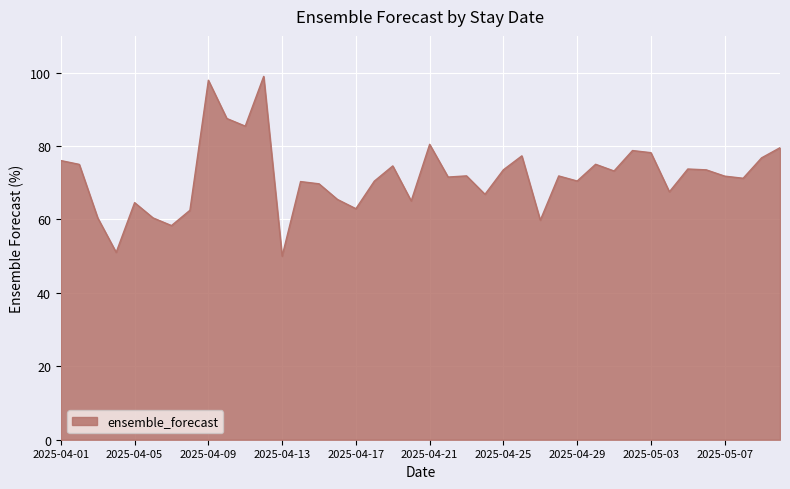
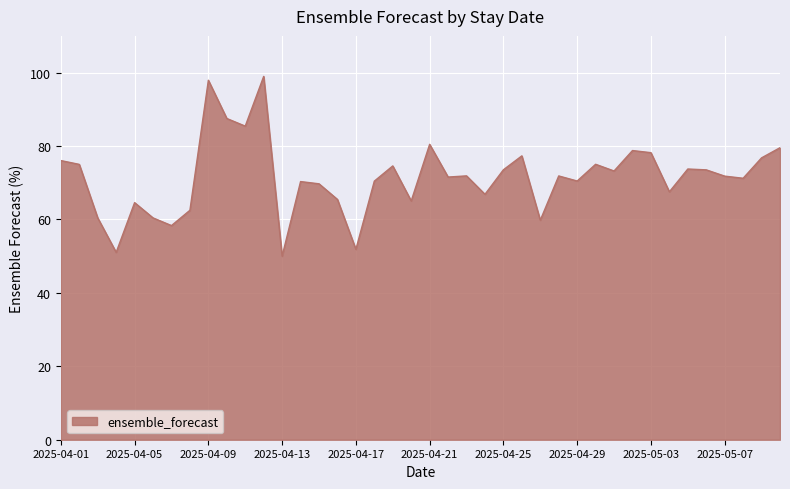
  {
    "2025-04-01": 76,
    "2025-04-05": 65,
    "2025-04-09": 98,
    "2025-04-13": 50,
-   "2025-04-17": 63,
+   "2025-04-17": 52,
    "2025-04-21": 80,
    "2025-04-25": 74,
    "2025-04-29": 70,
    "2025-05-03": 78,
    "2025-05-07": 72
  }
